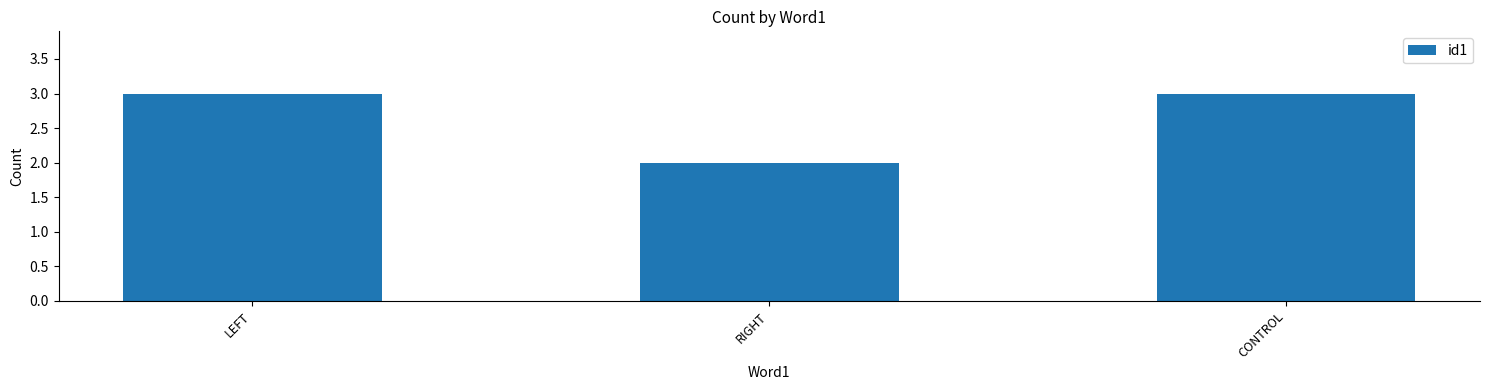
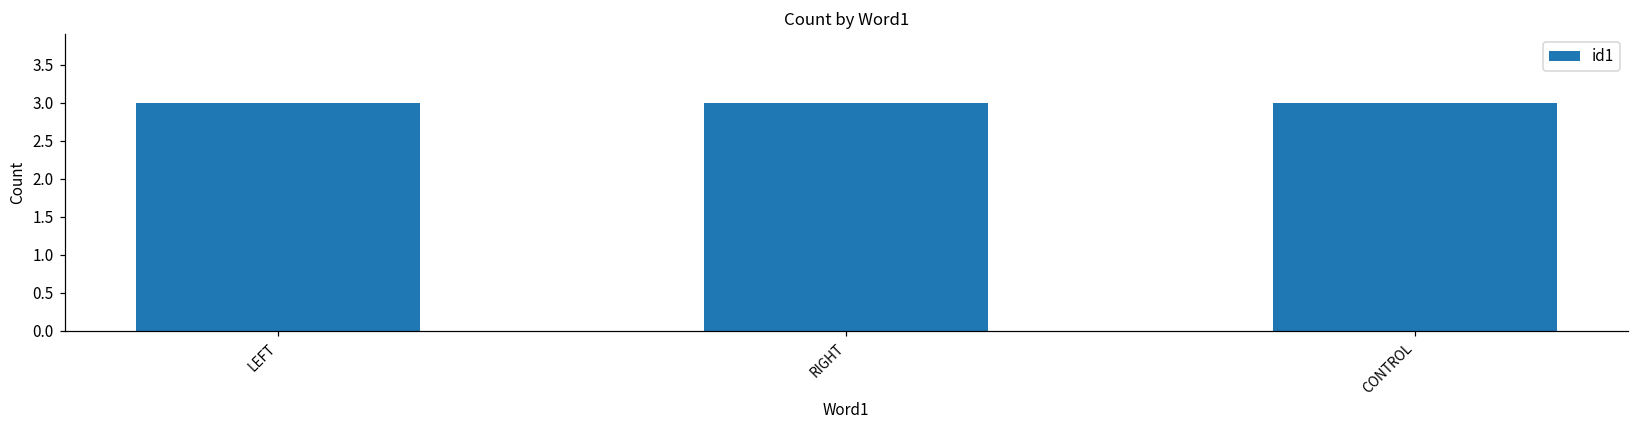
  {
    "LEFT": 3,
-   "RIGHT": 2,
+   "RIGHT": 3,
    "CONTROL": 3
  }
